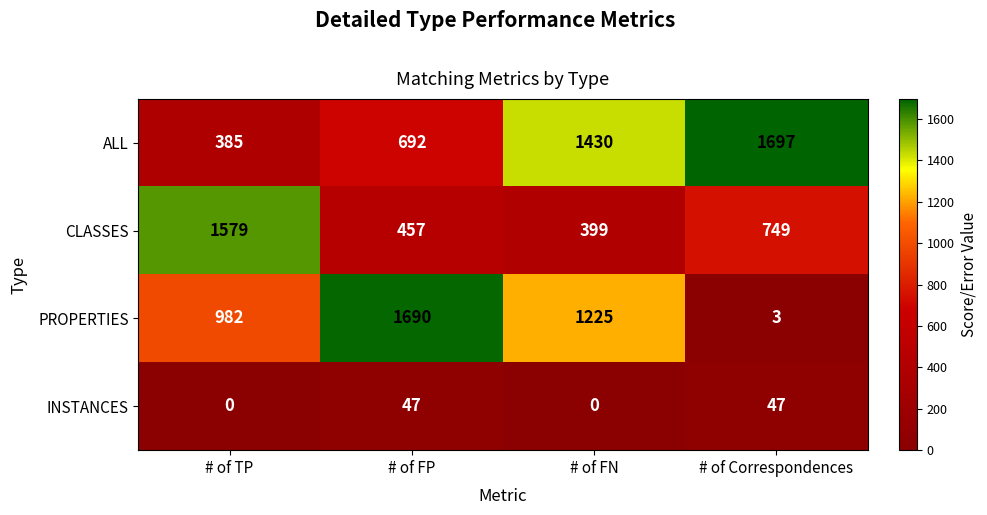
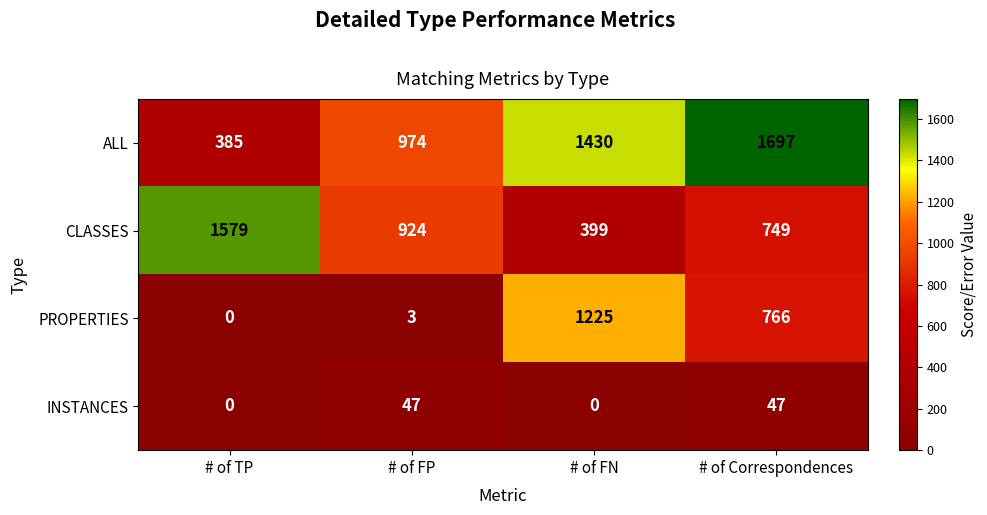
  {
    "ALL": {
      "# of TP": 385,
-     "# of FP": 692,
+     "# of FP": 974,
      "# of FN": 1430,
      "# of Correspondences": 1697
    },
    "CLASSES": {
      "# of TP": 1579,
-     "# of FP": 457,
+     "# of FP": 924,
      "# of FN": 399,
      "# of Correspondences": 749
    },
    "PROPERTIES": {
-     "# of TP": 982,
-     "# of FP": 1690,
+     "# of TP": 0,
+     "# of FP": 3,
      "# of FN": 1225,
-     "# of Correspondences": 3
+     "# of Correspondences": 766
    },
    "INSTANCES": {
      "# of TP": 0,
      "# of FP": 47,
      "# of FN": 0,
      "# of Correspondences": 47
    }
  }
